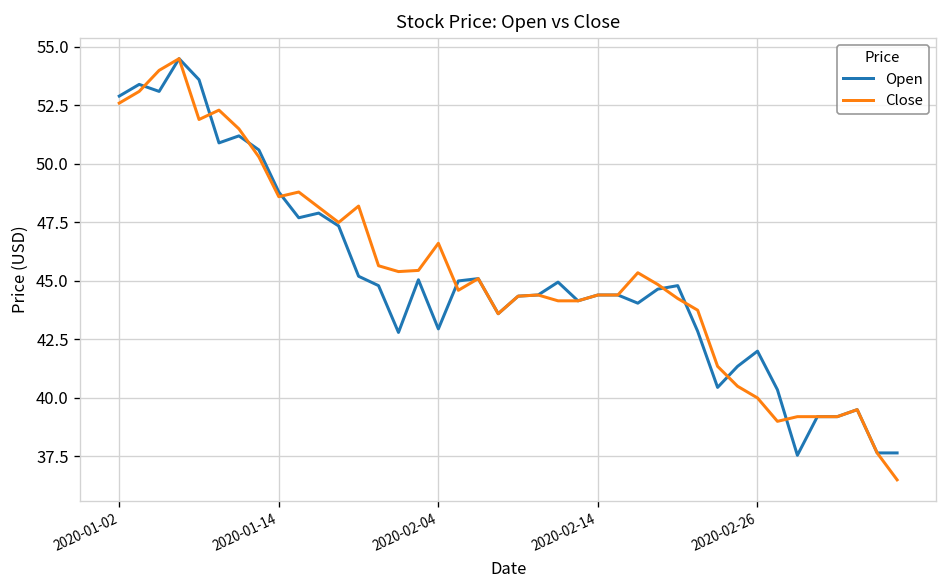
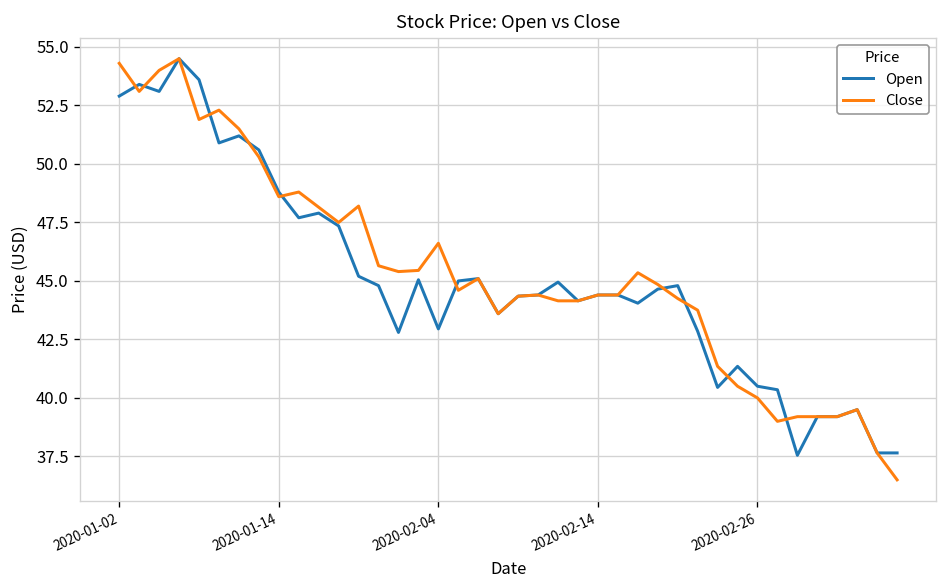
  {
    "Open": {
      "2020-01-02": 52.9,
      "2020-01-14": 48.8,
      "2020-02-04": 43.0,
-     "2020-02-26": 42.0
+     "2020-02-26": 40.5
    },
    "Close": {
-     "2020-01-02": 52.6,
+     "2020-01-02": 54.3,
      "2020-01-14": 48.6,
      "2020-02-04": 46.6,
      "2020-02-26": 40.0
    }
  }
